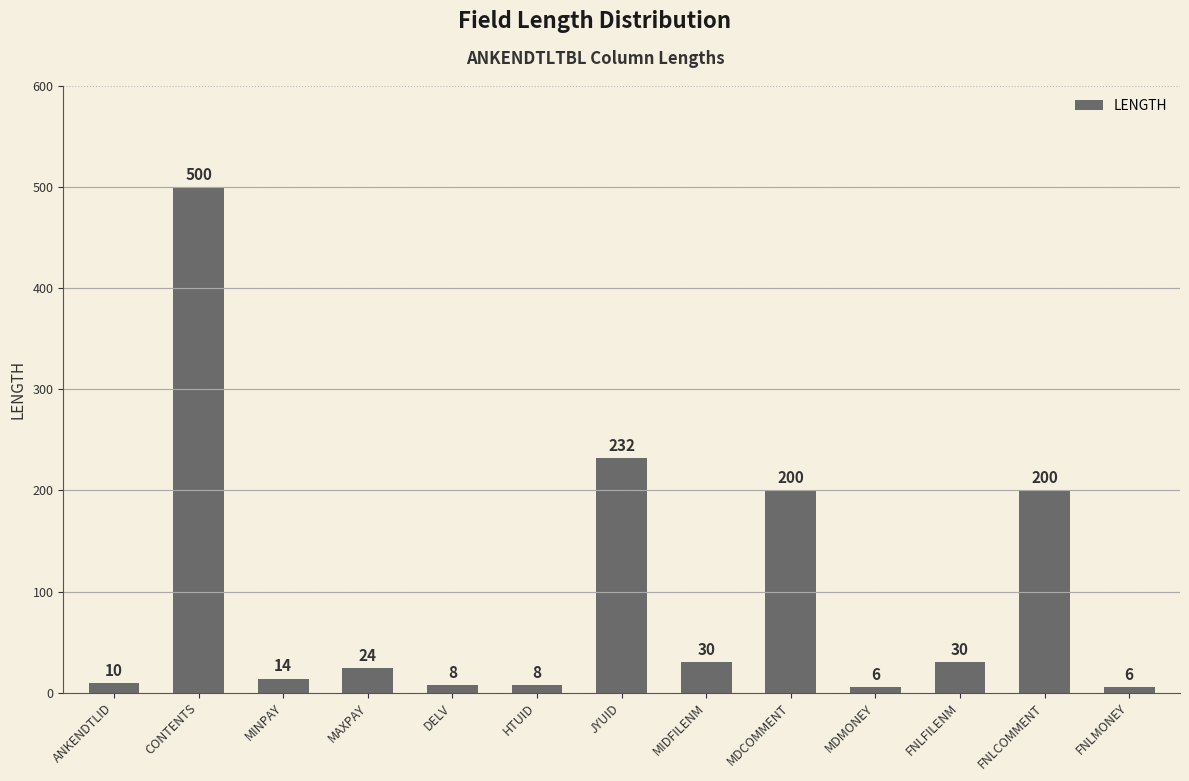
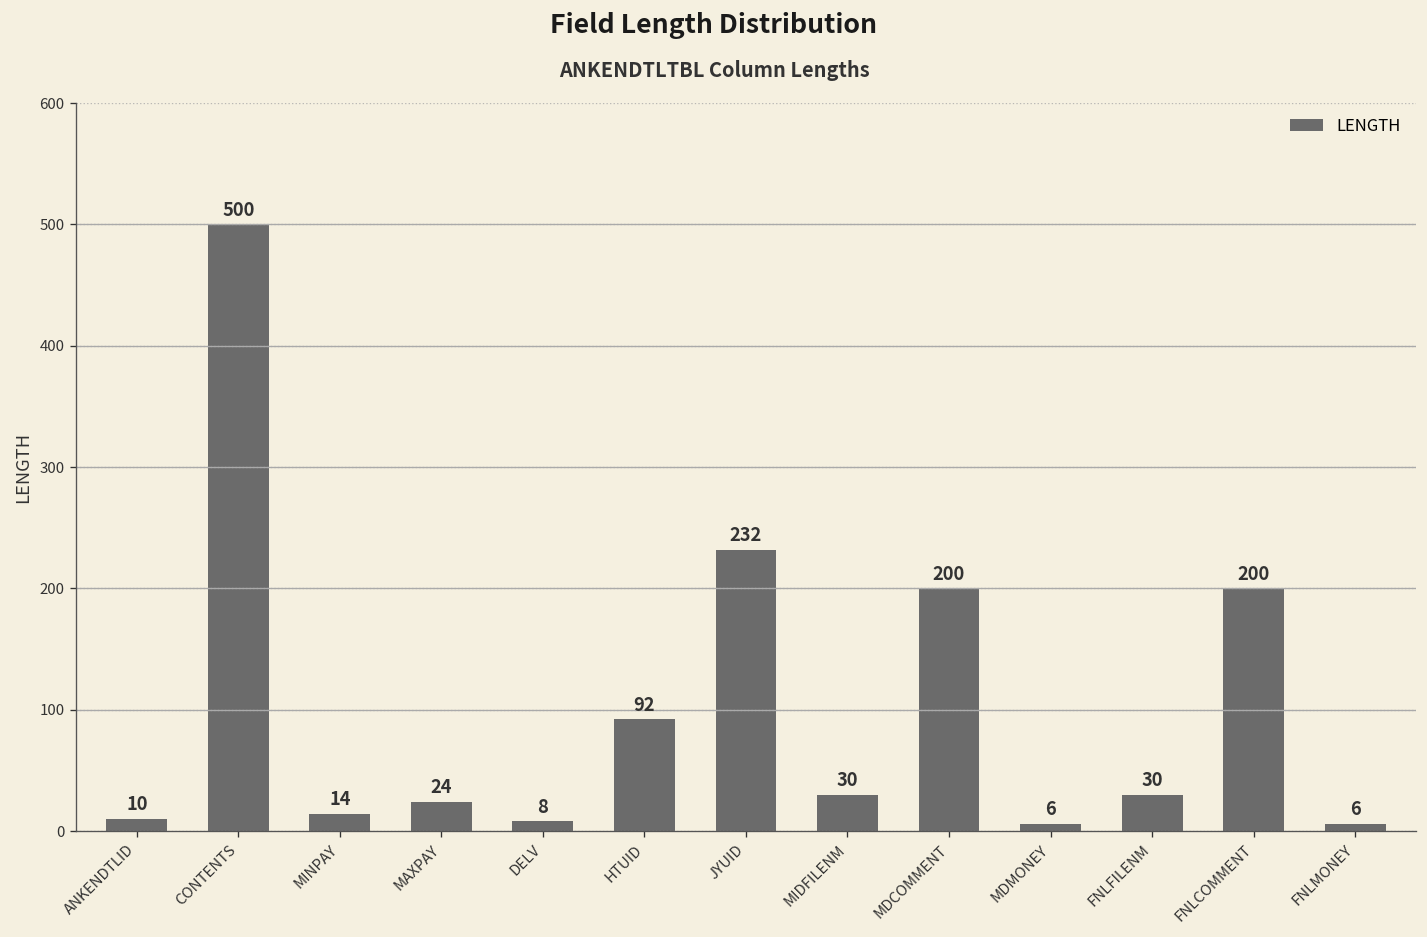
  {
    "ANKENDTLID": 10,
    "CONTENTS": 500,
    "MINPAY": 14,
    "MAXPAY": 24,
    "DELV": 8,
-   "HTUID": 8,
+   "HTUID": 92,
    "JYUID": 232,
    "MIDFILENM": 30,
    "MDCOMMENT": 200,
    "MDMONEY": 6,
    "FNLFILENM": 30,
    "FNLCOMMENT": 200,
    "FNLMONEY": 6
  }
